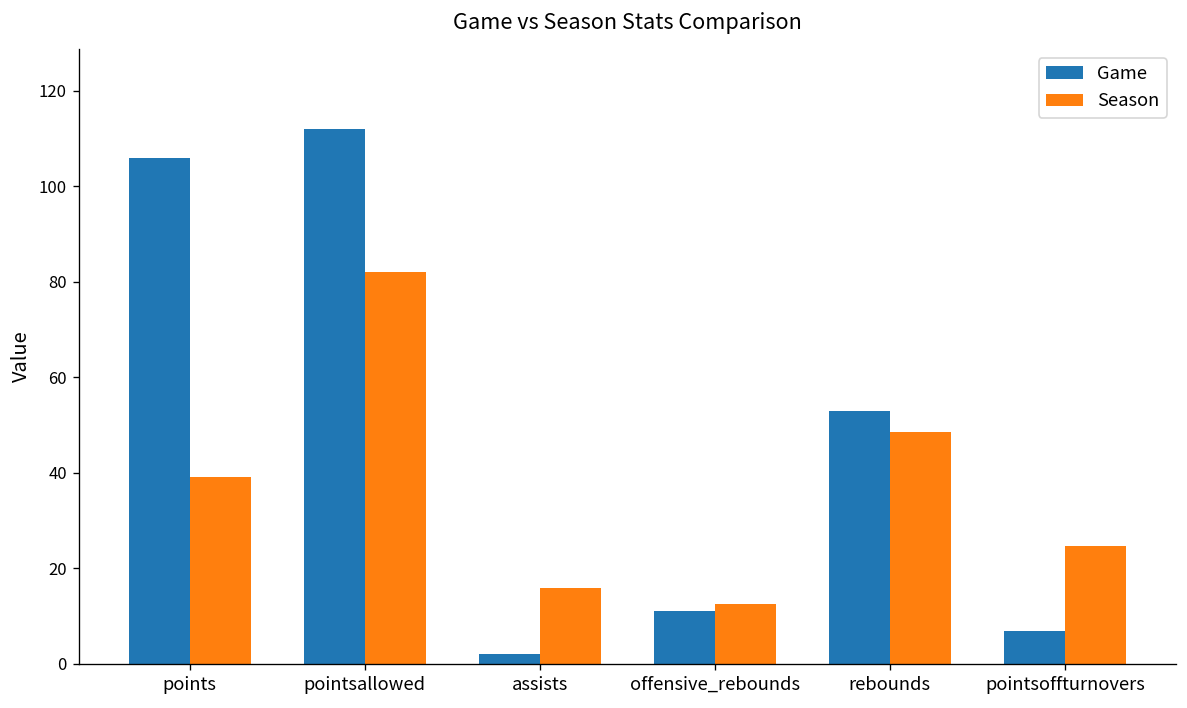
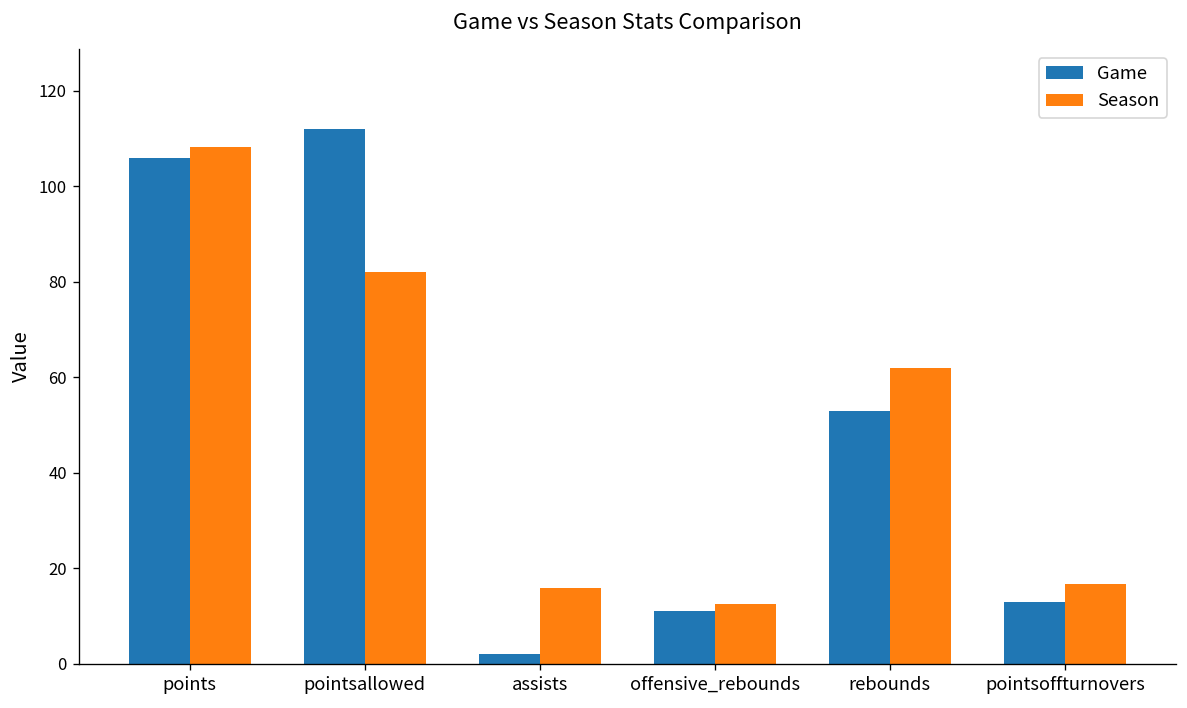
  {
    "Game": {
      "points": 106,
      "pointsallowed": 112,
      "assists": 2,
      "offensive_rebounds": 11,
      "rebounds": 53,
-     "pointsoffturnovers": 7
+     "pointsoffturnovers": 13
    },
    "Season": {
-     "points": 39,
+     "points": 108,
      "pointsallowed": 82,
      "assists": 16,
      "offensive_rebounds": 13,
-     "rebounds": 49,
-     "pointsoffturnovers": 25
+     "rebounds": 62,
+     "pointsoffturnovers": 17
    }
  }
